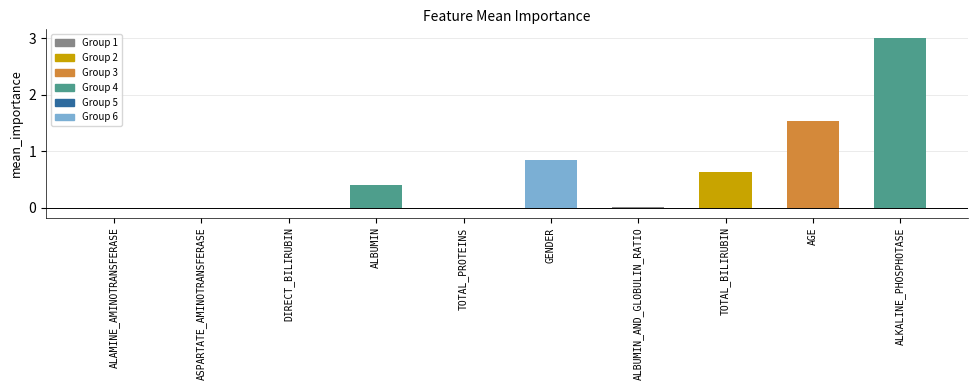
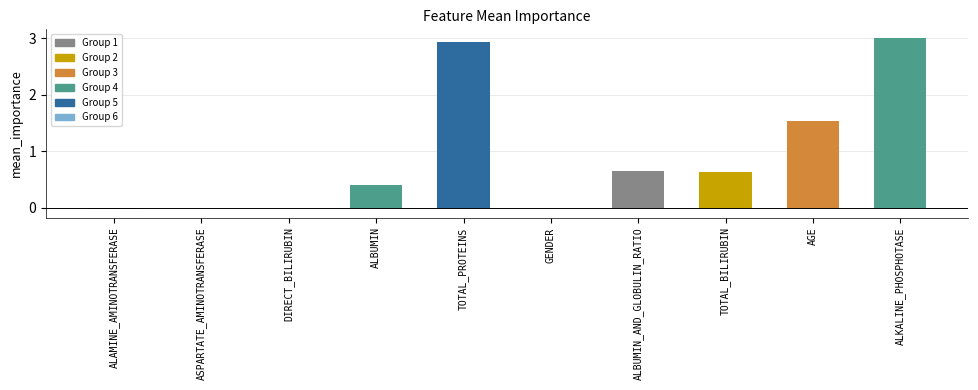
  {
    "ALBUMIN": 0.4,
-   "TOTAL_PROTEINS": 0.0,
-   "GENDER": 0.8,
-   "ALBUMIN_AND_GLOBULIN_RATIO": 0.0,
+   "TOTAL_PROTEINS": 2.9,
+   "GENDER": 0.0,
+   "ALBUMIN_AND_GLOBULIN_RATIO": 0.6,
    "TOTAL_BILIRUBIN": 0.6,
    "AGE": 1.5,
    "ALKALINE_PHOSPHOTASE": 3.0
  }
